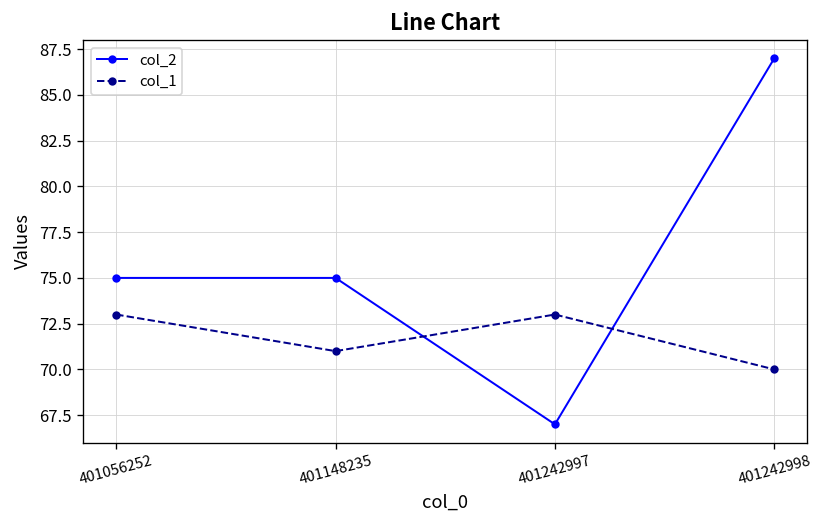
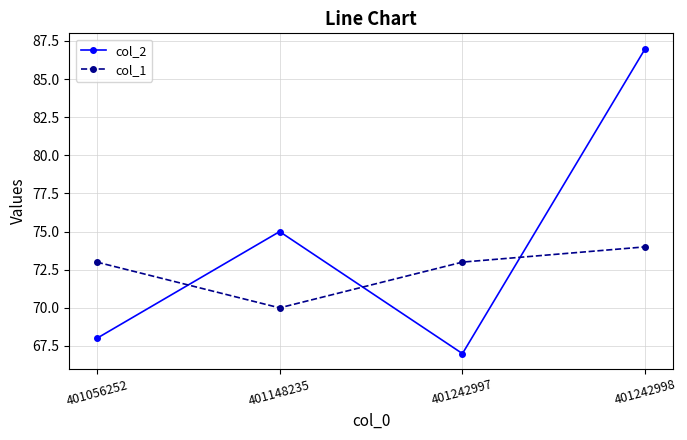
  {
    "col_2": {
-     "401056252": 75,
+     "401056252": 68,
      "401148235": 75,
      "401242997": 67,
      "401242998": 87
    },
    "col_1": {
      "401056252": 73,
-     "401148235": 71,
+     "401148235": 70,
      "401242997": 73,
-     "401242998": 70
+     "401242998": 74
    }
  }
